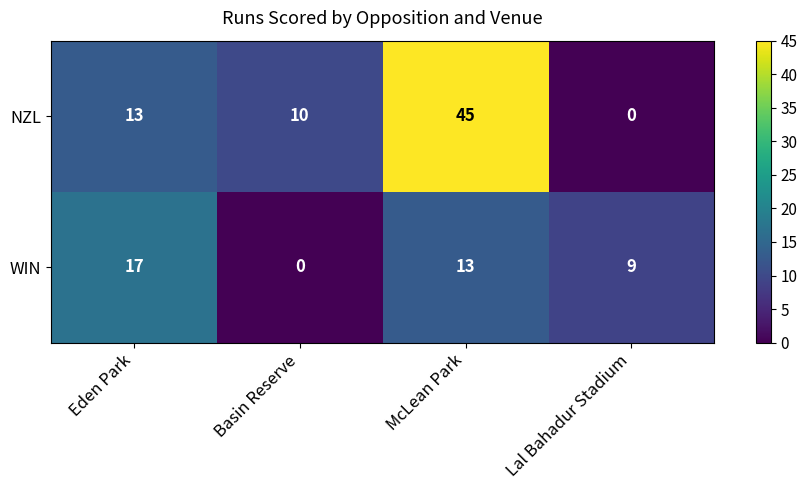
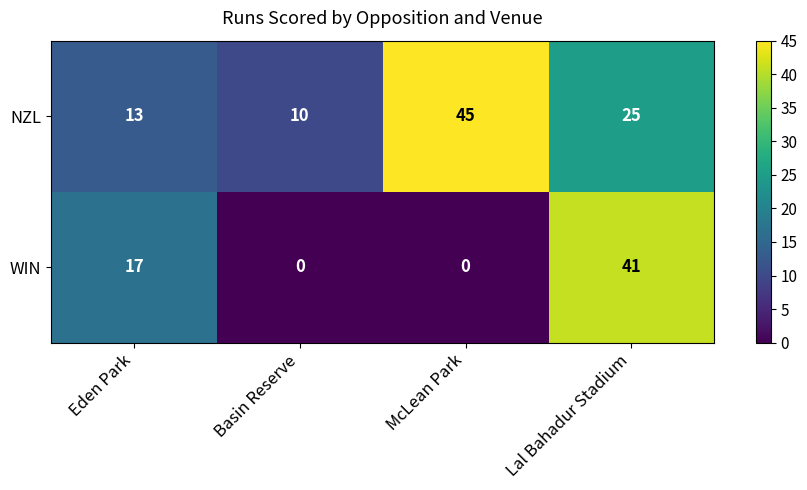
  {
    "NZL": {
      "Eden Park": 13,
      "Basin Reserve": 10,
      "McLean Park": 45,
-     "Lal Bahadur Stadium": 0
+     "Lal Bahadur Stadium": 25
    },
    "WIN": {
      "Eden Park": 17,
      "Basin Reserve": 0,
-     "McLean Park": 13,
-     "Lal Bahadur Stadium": 9
+     "McLean Park": 0,
+     "Lal Bahadur Stadium": 41
    }
  }
